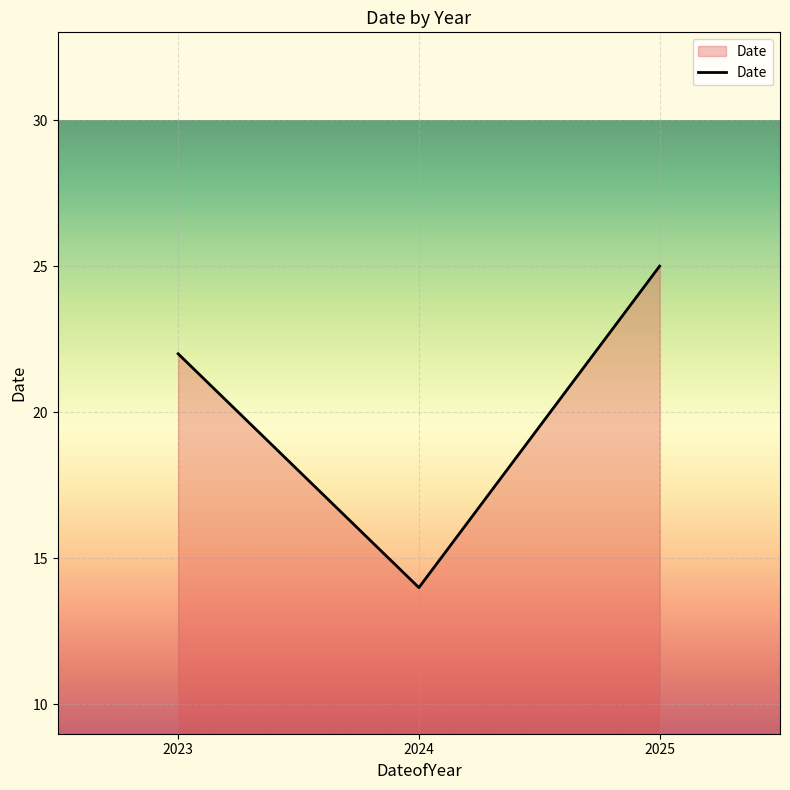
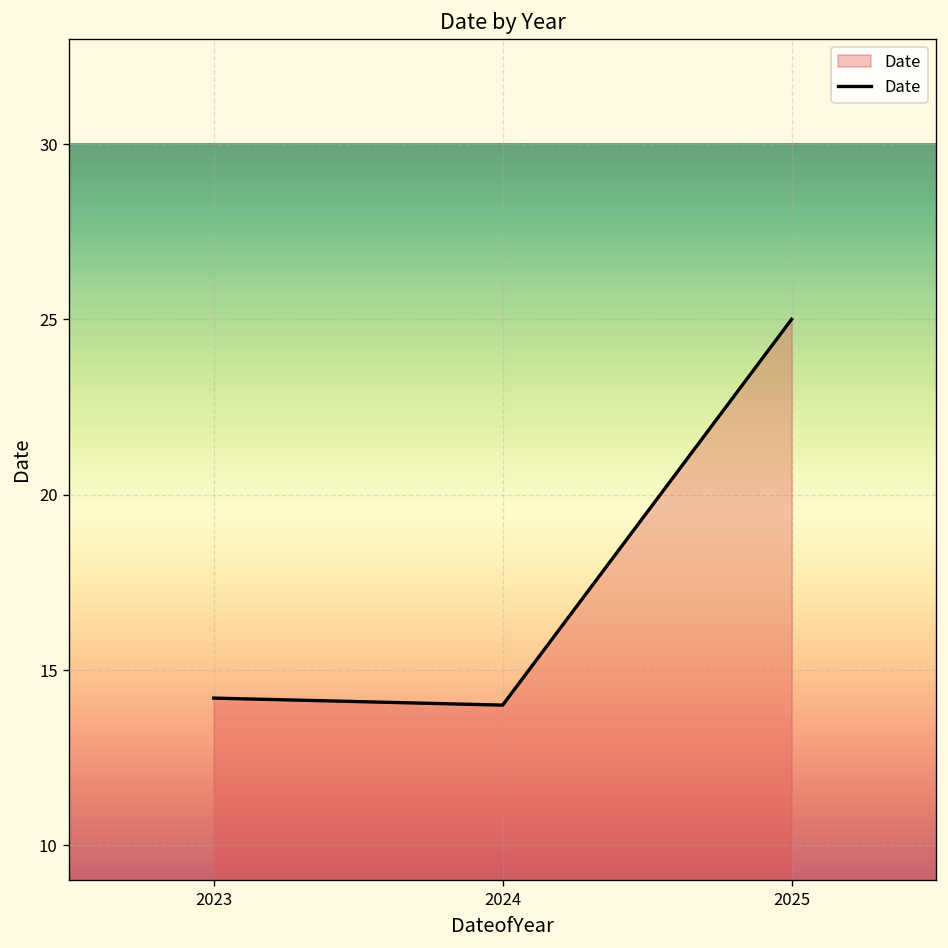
  {
-   "2023": 22.0,
+   "2023": 14.2,
    "2024": 14.0,
    "2025": 25.0
  }
